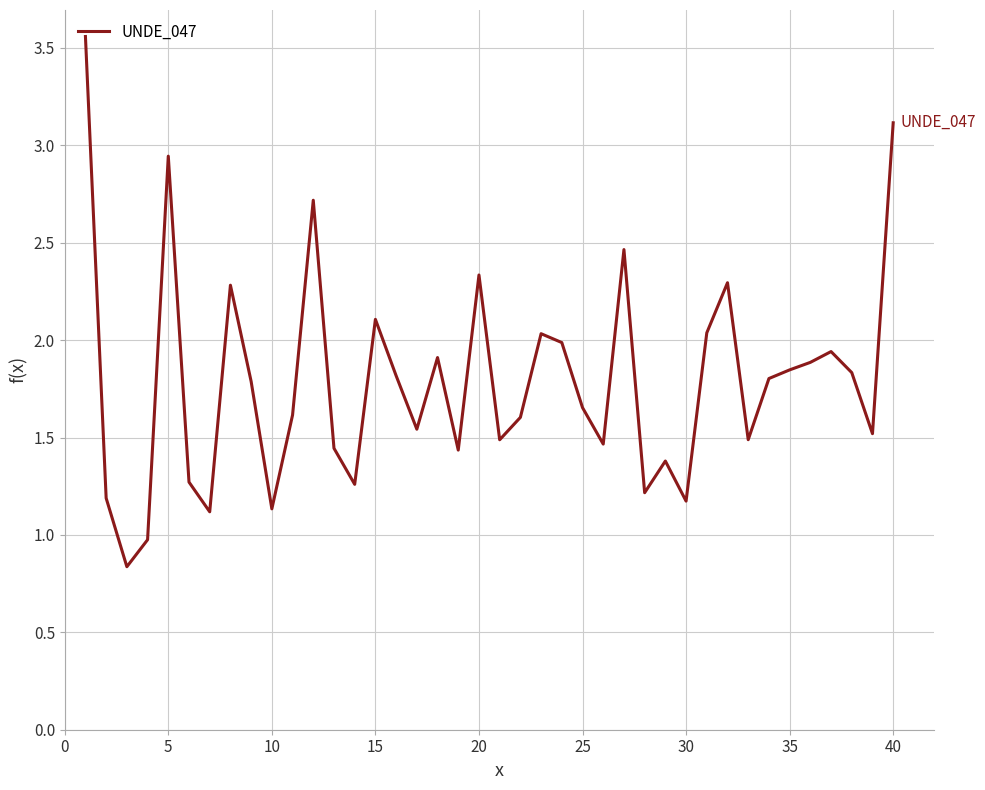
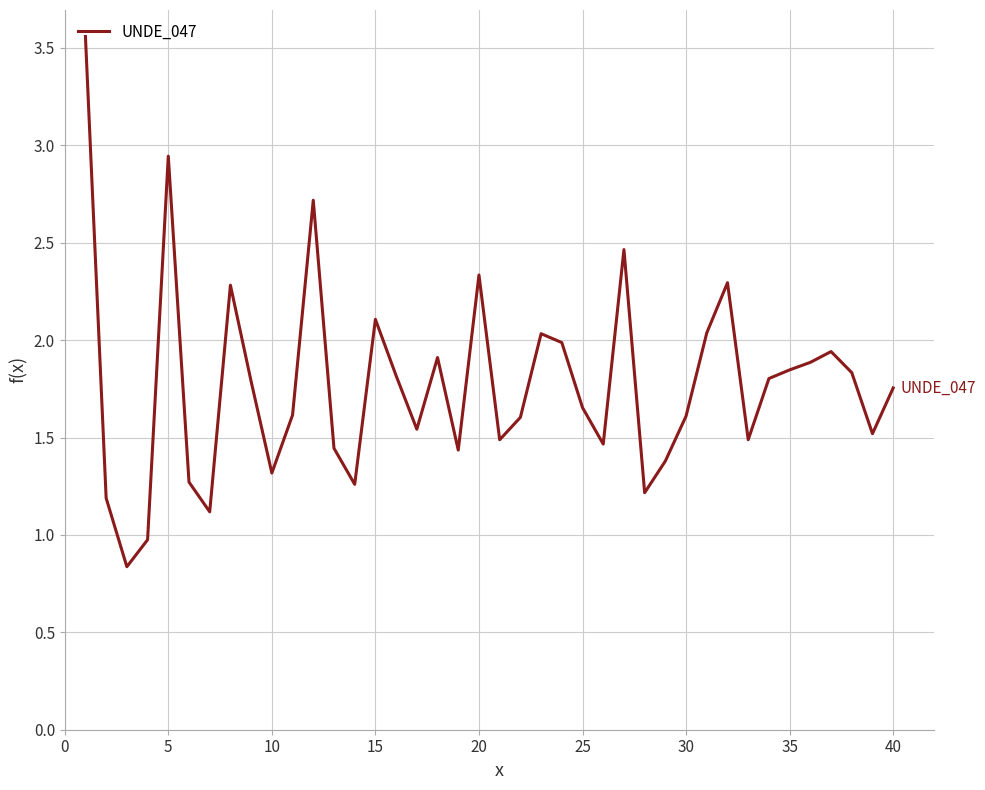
  {
    "5": 2.94,
-   "10": 1.13,
+   "10": 1.32,
    "15": 2.11,
    "20": 2.33,
    "25": 1.65,
-   "30": 1.17,
+   "30": 1.61,
    "35": 1.85,
-   "40": 3.12
+   "40": 1.75
  }
